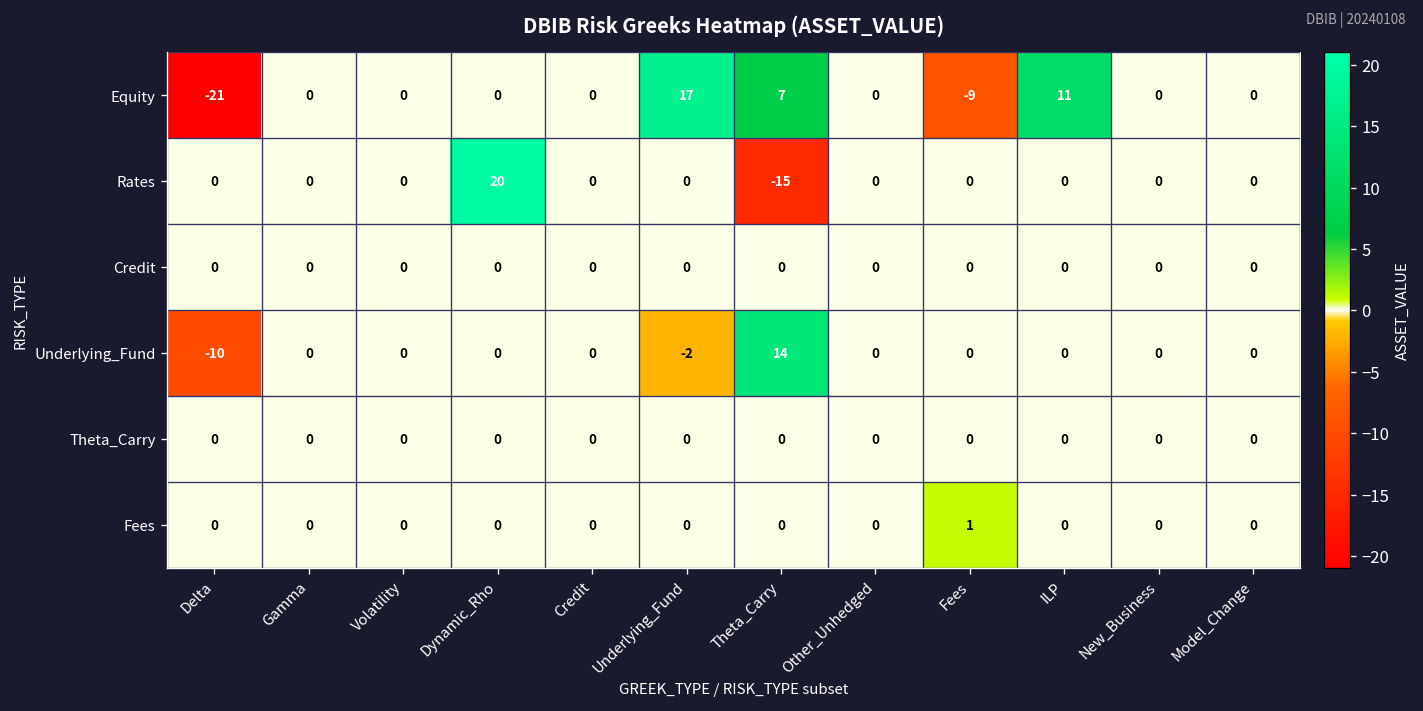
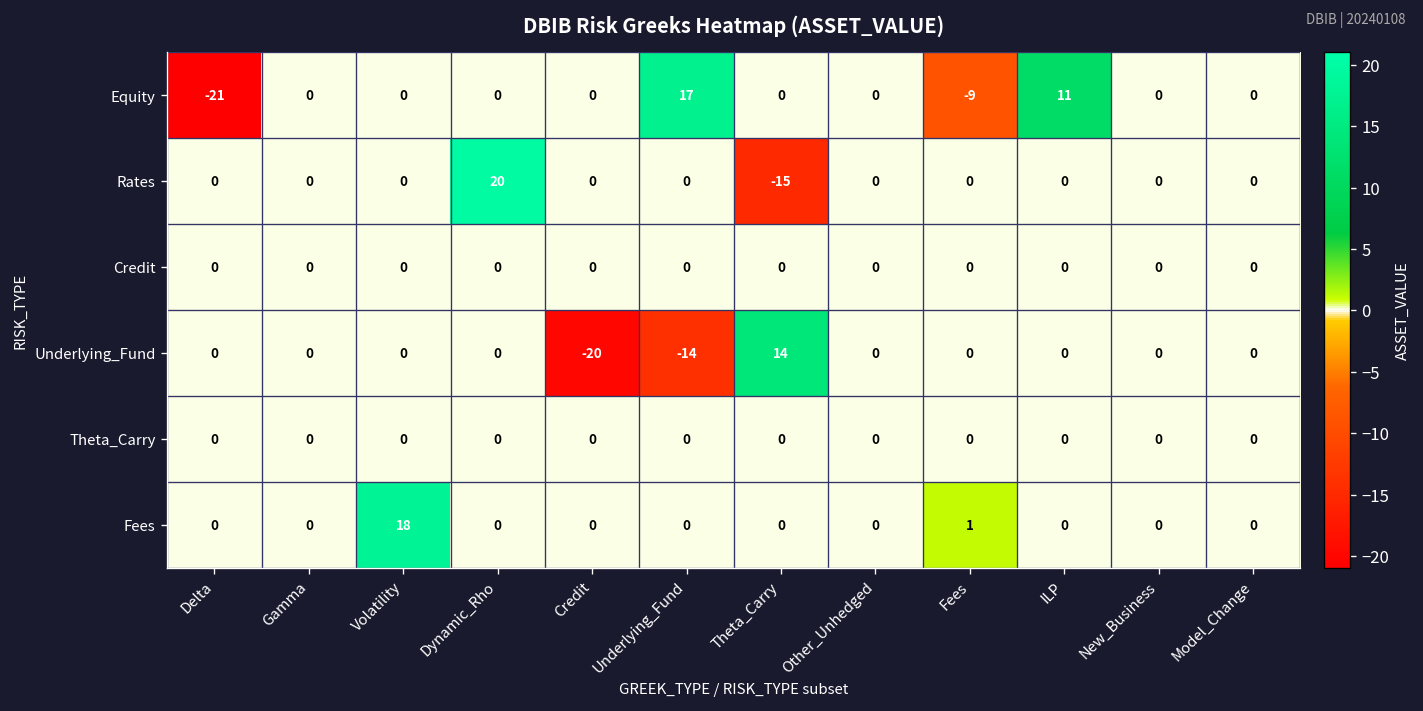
  {
    "Equity": {
      "Delta": -21,
      "Gamma": 0,
      "Volatility": 0,
      "Dynamic_Rho": 0,
      "Credit": 0,
      "Underlying_Fund": 17,
-     "Theta_Carry": 7,
+     "Theta_Carry": 0,
      "Other_Unhedged": 0,
      "Fees": -9,
      "ILP": 11,
      "New_Business": 0,
      "Model_Change": 0
    },
    "Rates": {
      "Delta": 0,
      "Gamma": 0,
      "Volatility": 0,
      "Dynamic_Rho": 20,
      "Credit": 0,
      "Underlying_Fund": 0,
      "Theta_Carry": -15,
      "Other_Unhedged": 0,
      "Fees": 0,
      "ILP": 0,
      "New_Business": 0,
      "Model_Change": 0
    },
    "Credit": {
      "Delta": 0,
      "Gamma": 0,
      "Volatility": 0,
      "Dynamic_Rho": 0,
      "Credit": 0,
      "Underlying_Fund": 0,
      "Theta_Carry": 0,
      "Other_Unhedged": 0,
      "Fees": 0,
      "ILP": 0,
      "New_Business": 0,
      "Model_Change": 0
    },
    "Underlying_Fund": {
-     "Delta": -10,
+     "Delta": 0,
      "Gamma": 0,
      "Volatility": 0,
      "Dynamic_Rho": 0,
-     "Credit": 0,
-     "Underlying_Fund": -2,
+     "Credit": -20,
+     "Underlying_Fund": -14,
      "Theta_Carry": 14,
      "Other_Unhedged": 0,
      "Fees": 0,
      "ILP": 0,
      "New_Business": 0,
      "Model_Change": 0
    },
    "Theta_Carry": {
      "Delta": 0,
      "Gamma": 0,
      "Volatility": 0,
      "Dynamic_Rho": 0,
      "Credit": 0,
      "Underlying_Fund": 0,
      "Theta_Carry": 0,
      "Other_Unhedged": 0,
      "Fees": 0,
      "ILP": 0,
      "New_Business": 0,
      "Model_Change": 0
    },
    "Fees": {
      "Delta": 0,
      "Gamma": 0,
-     "Volatility": 0,
+     "Volatility": 18,
      "Dynamic_Rho": 0,
      "Credit": 0,
      "Underlying_Fund": 0,
      "Theta_Carry": 0,
      "Other_Unhedged": 0,
      "Fees": 1,
      "ILP": 0,
      "New_Business": 0,
      "Model_Change": 0
    }
  }
